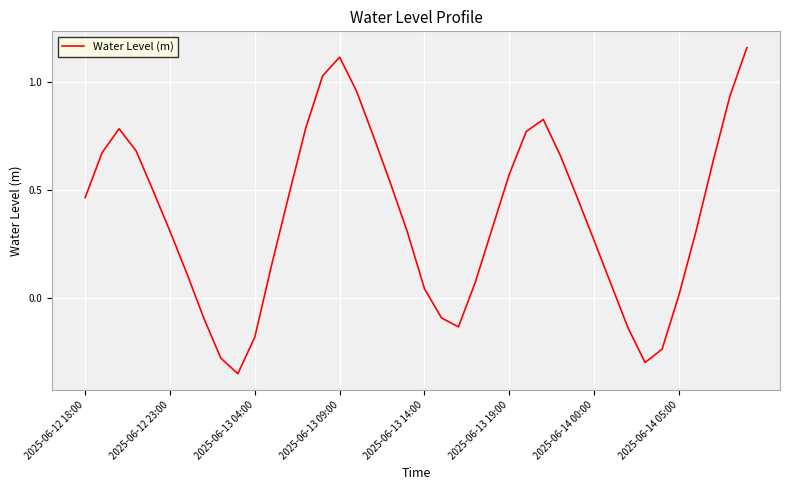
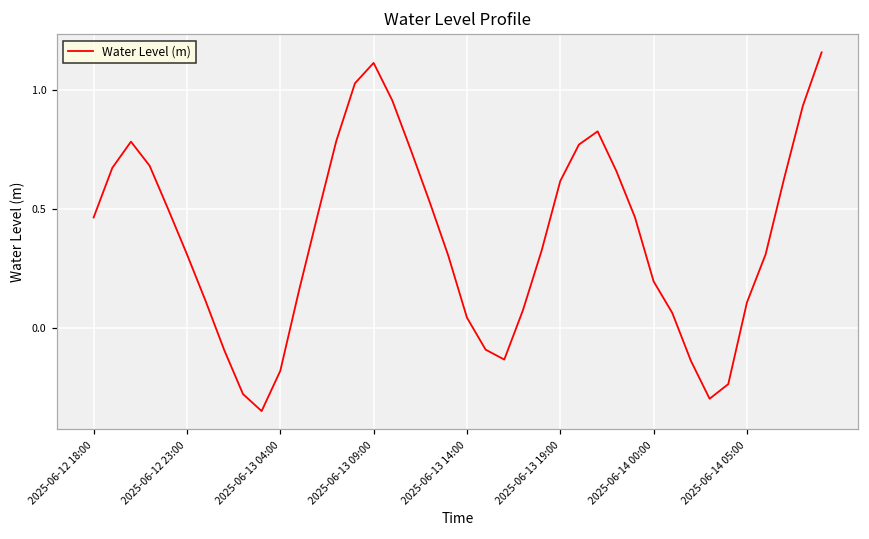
  {
    "2025-06-12 18:00": 0.46,
    "2025-06-12 23:00": 0.31,
    "2025-06-13 04:00": -0.18,
    "2025-06-13 09:00": 1.12,
    "2025-06-13 14:00": 0.04,
-   "2025-06-13 19:00": 0.57,
-   "2025-06-14 00:00": 0.26,
-   "2025-06-14 05:00": 0.01
+   "2025-06-13 19:00": 0.62,
+   "2025-06-14 00:00": 0.20,
+   "2025-06-14 05:00": 0.11
  }
